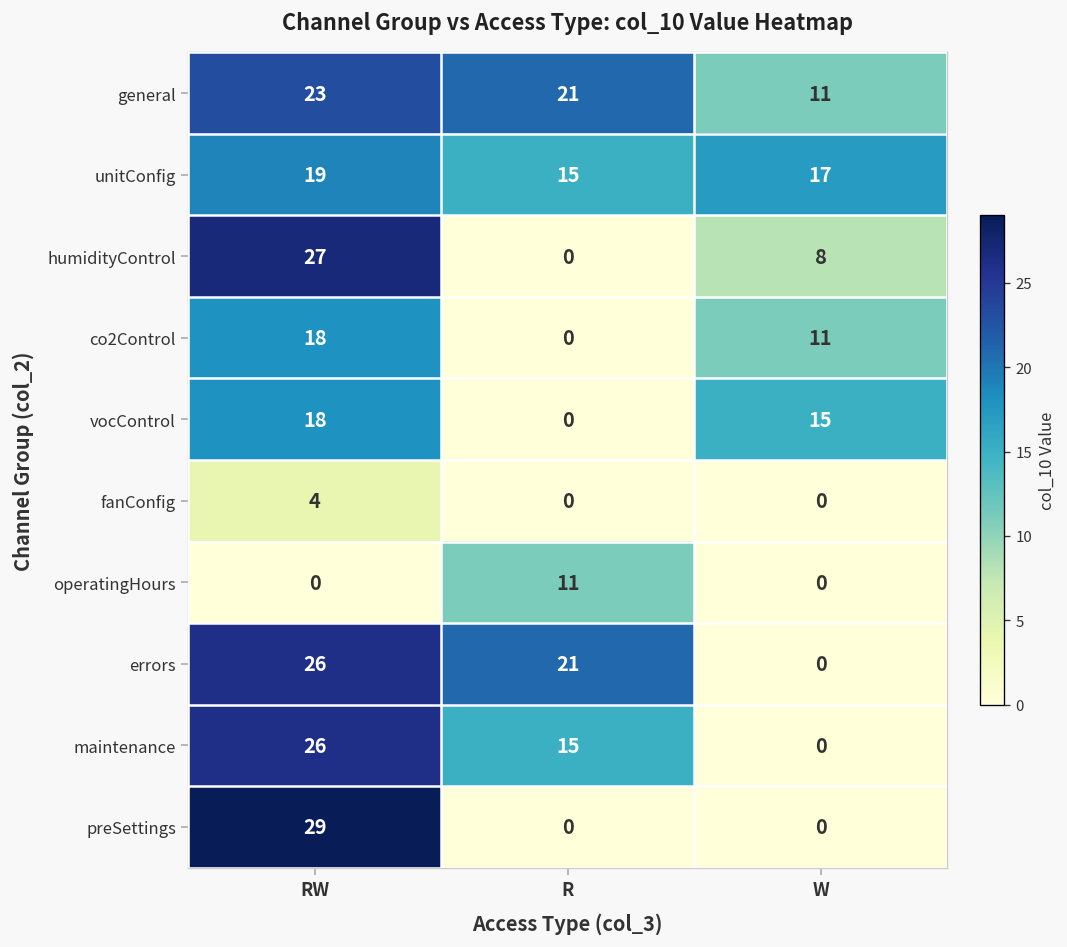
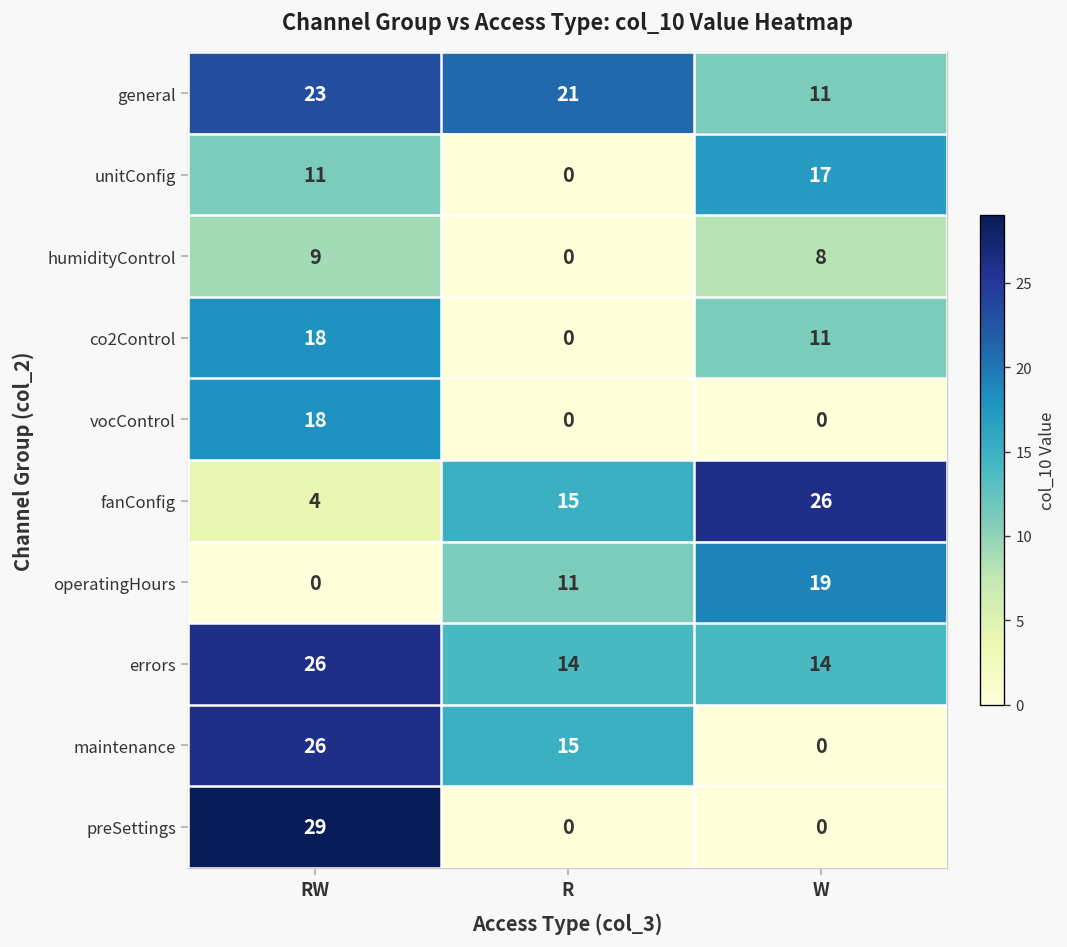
  {
    "general": {
      "RW": 23,
      "R": 21,
      "W": 11
    },
    "unitConfig": {
-     "RW": 19,
-     "R": 15,
+     "RW": 11,
+     "R": 0,
      "W": 17
    },
    "humidityControl": {
-     "RW": 27,
+     "RW": 9,
      "R": 0,
      "W": 8
    },
    "co2Control": {
      "RW": 18,
      "R": 0,
      "W": 11
    },
    "vocControl": {
      "RW": 18,
      "R": 0,
-     "W": 15
+     "W": 0
    },
    "fanConfig": {
      "RW": 4,
-     "R": 0,
-     "W": 0
+     "R": 15,
+     "W": 26
    },
    "operatingHours": {
      "RW": 0,
      "R": 11,
-     "W": 0
+     "W": 19
    },
    "errors": {
      "RW": 26,
-     "R": 21,
-     "W": 0
+     "R": 14,
+     "W": 14
    },
    "maintenance": {
      "RW": 26,
      "R": 15,
      "W": 0
    },
    "preSettings": {
      "RW": 29,
      "R": 0,
      "W": 0
    }
  }
